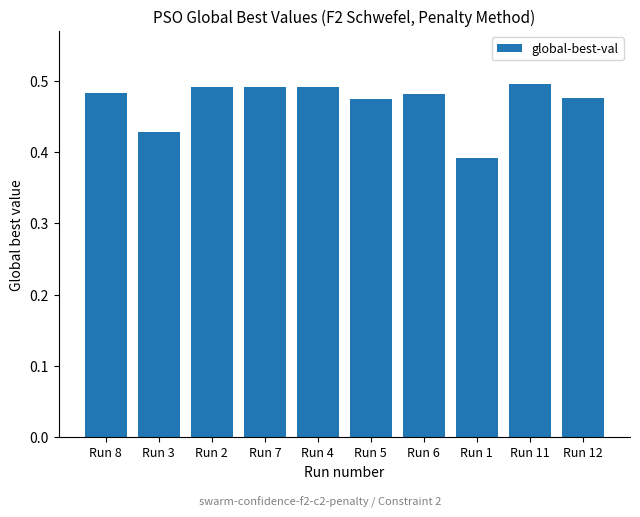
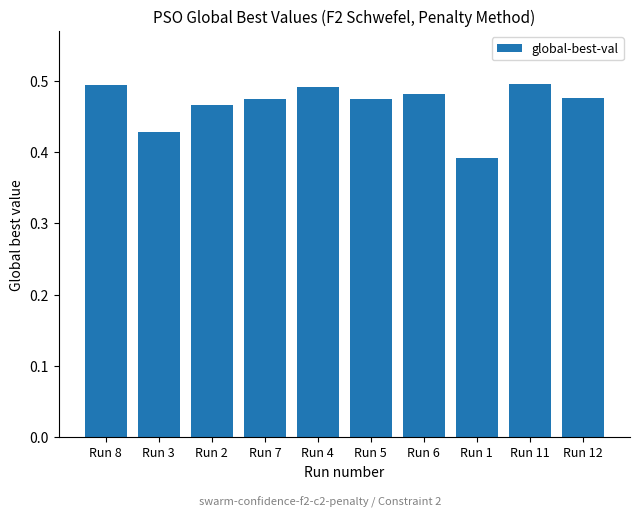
  {
-   "Run 8": 0.48,
+   "Run 8": 0.49,
    "Run 3": 0.43,
-   "Run 2": 0.49,
-   "Run 7": 0.49,
+   "Run 2": 0.47,
+   "Run 7": 0.47,
    "Run 4": 0.49,
    "Run 5": 0.47,
    "Run 6": 0.48,
    "Run 1": 0.39,
    "Run 11": 0.50,
    "Run 12": 0.47
  }
